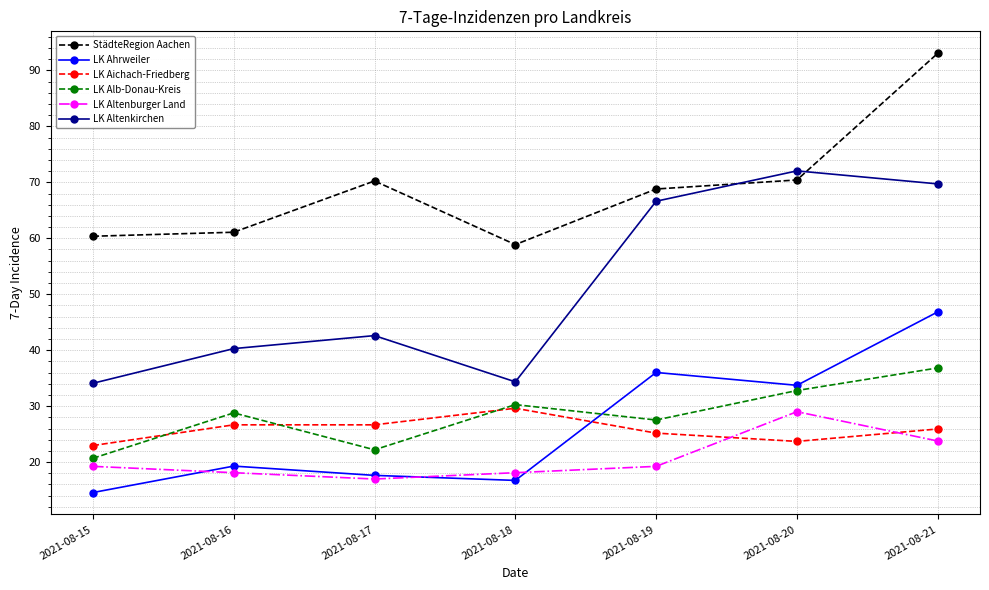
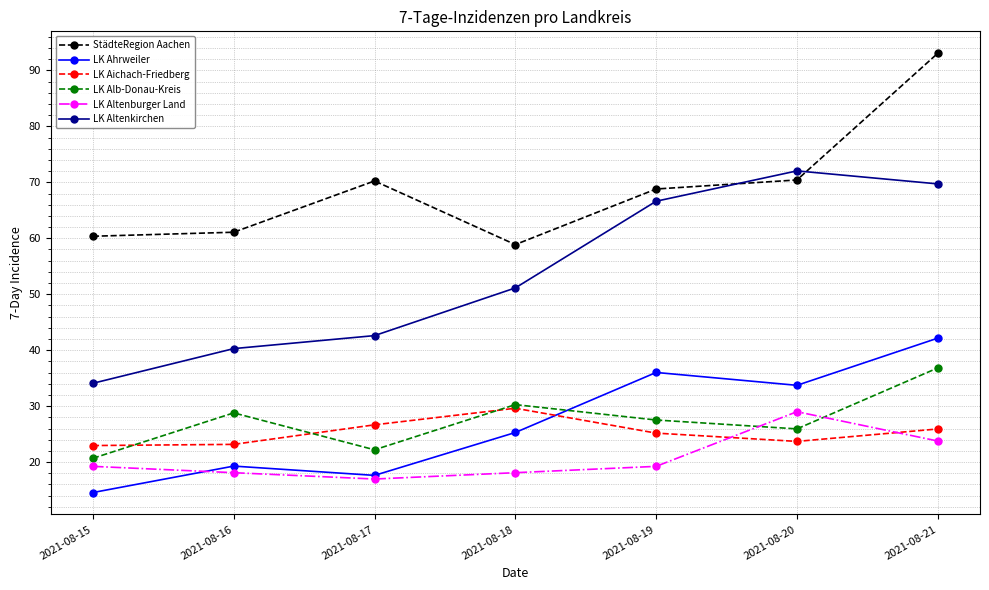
  {
    "StädteRegion Aachen": {
      "2021-08-15": 60,
      "2021-08-16": 61,
      "2021-08-17": 70,
      "2021-08-18": 59,
      "2021-08-19": 69,
      "2021-08-20": 70,
      "2021-08-21": 93
    },
    "LK Ahrweiler": {
      "2021-08-15": 15,
      "2021-08-16": 19,
      "2021-08-17": 18,
-     "2021-08-18": 17,
+     "2021-08-18": 25,
      "2021-08-19": 36,
      "2021-08-20": 34,
-     "2021-08-21": 47
+     "2021-08-21": 42
    },
    "LK Aichach-Friedberg": {
      "2021-08-15": 23,
-     "2021-08-16": 27,
+     "2021-08-16": 23,
      "2021-08-17": 27,
      "2021-08-18": 30,
      "2021-08-19": 25,
      "2021-08-20": 24,
      "2021-08-21": 26
    },
    "LK Alb-Donau-Kreis": {
      "2021-08-15": 21,
      "2021-08-16": 29,
      "2021-08-17": 22,
      "2021-08-18": 30,
      "2021-08-19": 28,
-     "2021-08-20": 33,
+     "2021-08-20": 26,
      "2021-08-21": 37
    },
    "LK Altenburger Land": {
      "2021-08-15": 19,
      "2021-08-16": 18,
      "2021-08-17": 17,
      "2021-08-18": 18,
      "2021-08-19": 19,
      "2021-08-20": 29,
      "2021-08-21": 24
    },
    "LK Altenkirchen": {
      "2021-08-15": 34,
      "2021-08-16": 40,
      "2021-08-17": 43,
-     "2021-08-18": 34,
+     "2021-08-18": 51,
      "2021-08-19": 67,
      "2021-08-20": 72,
      "2021-08-21": 70
    }
  }
